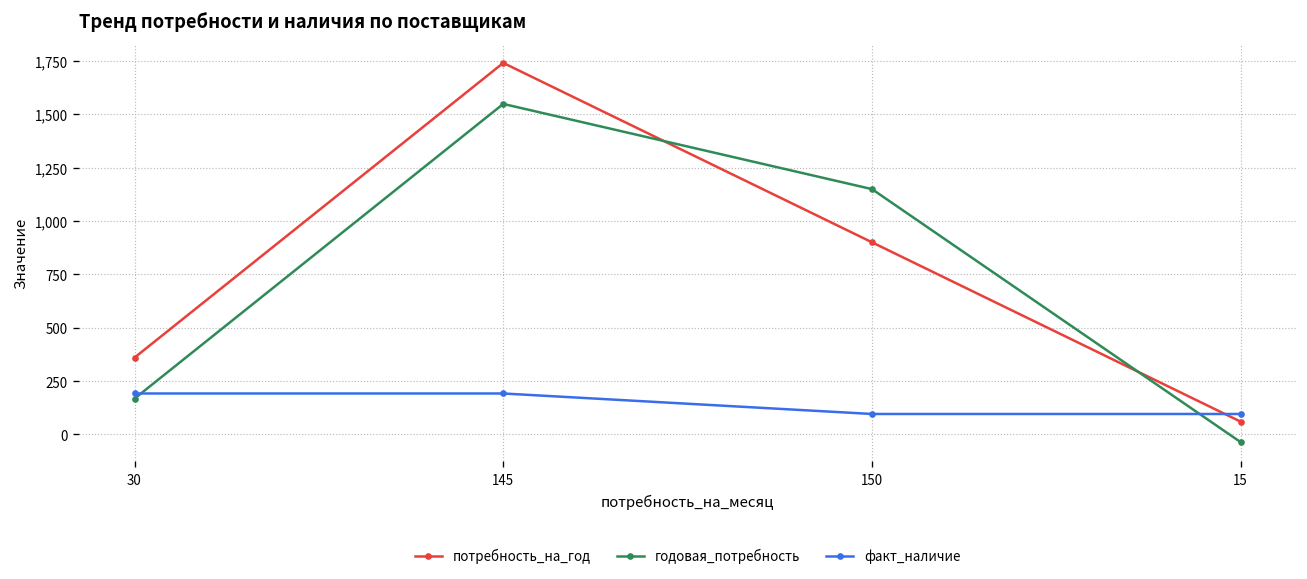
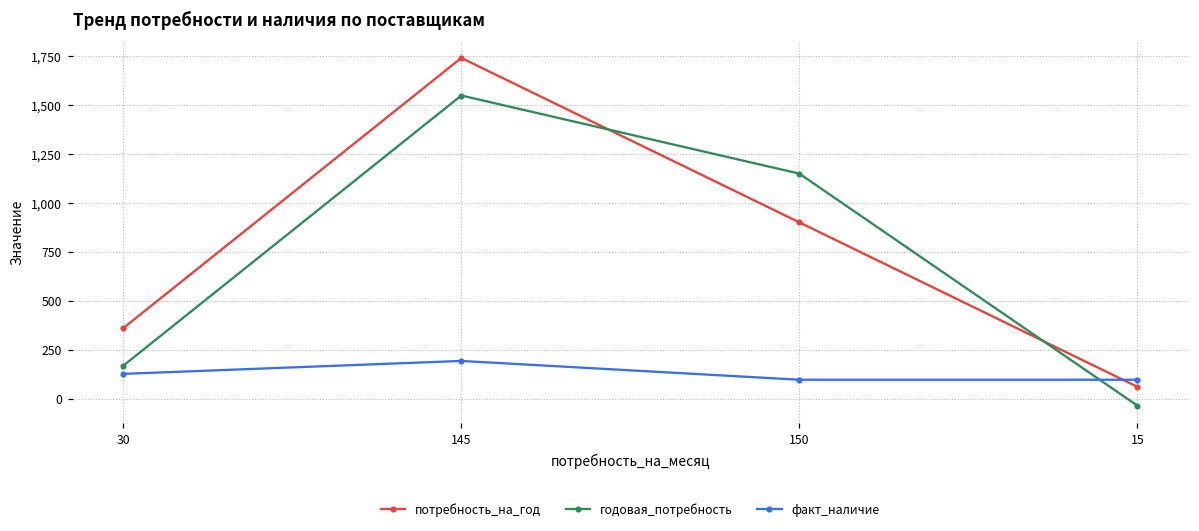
  {
    "потребность_на_год": {
      "30": "360",
      "145": "1,740",
      "150": "900",
      "15": "60"
    },
    "годовая_потребность": {
      "30": "170",
      "145": "1,550",
      "150": "1,150",
      "15": "-40"
    },
    "факт_наличие": {
-     "30": "190",
+     "30": "130",
      "145": "190",
      "150": "100",
      "15": "100"
    }
  }
